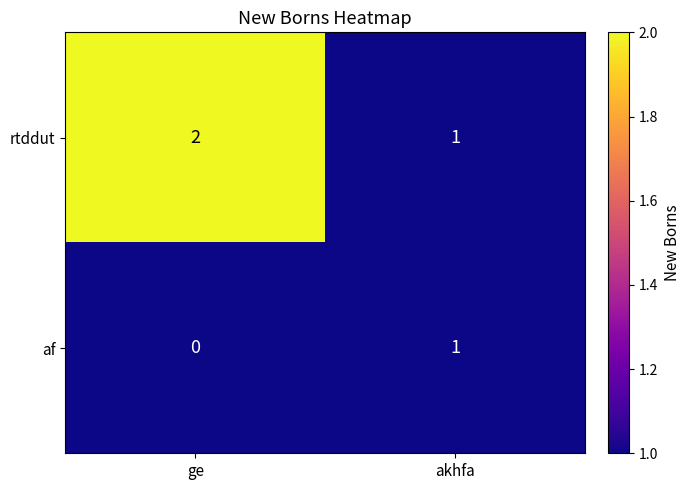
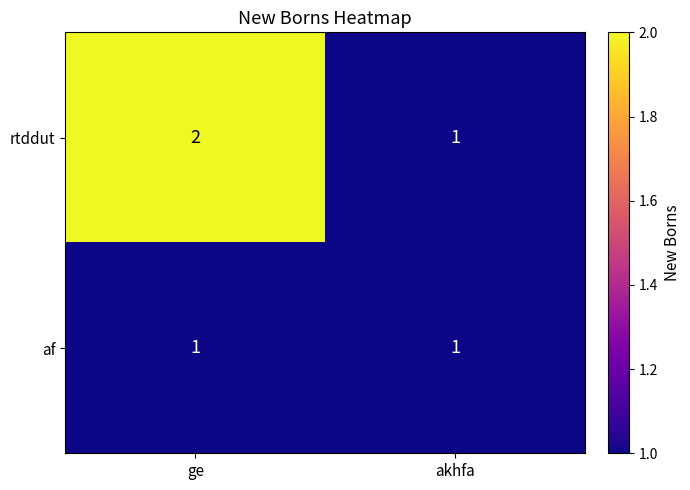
  {
    "rtddut": {
      "ge": 2,
      "akhfa": 1
    },
    "af": {
-     "ge": 0,
+     "ge": 1,
      "akhfa": 1
    }
  }
